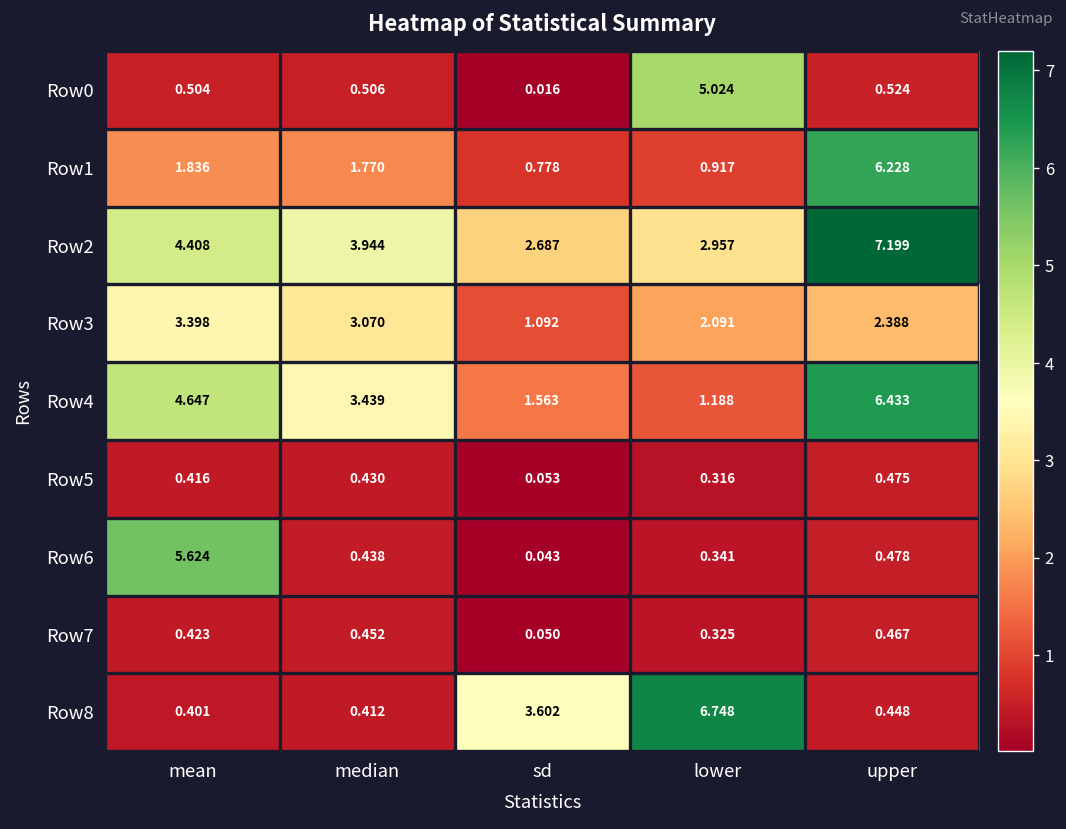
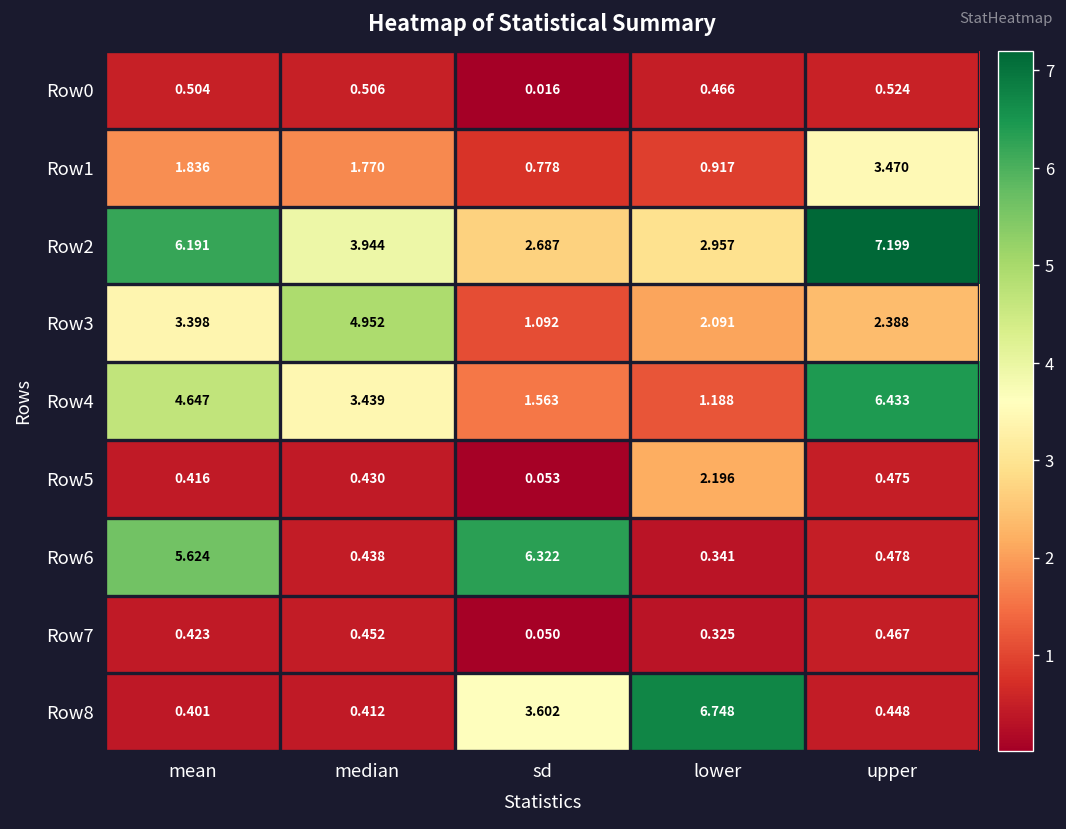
  {
    "Row0": {
      "mean": 0.504,
      "median": 0.506,
      "sd": 0.016,
-     "lower": 5.024,
+     "lower": 0.466,
      "upper": 0.524
    },
    "Row1": {
      "mean": 1.836,
      "median": 1.770,
      "sd": 0.778,
      "lower": 0.917,
-     "upper": 6.228
+     "upper": 3.470
    },
    "Row2": {
-     "mean": 4.408,
+     "mean": 6.191,
      "median": 3.944,
      "sd": 2.687,
      "lower": 2.957,
      "upper": 7.199
    },
    "Row3": {
      "mean": 3.398,
-     "median": 3.070,
+     "median": 4.952,
      "sd": 1.092,
      "lower": 2.091,
      "upper": 2.388
    },
    "Row4": {
      "mean": 4.647,
      "median": 3.439,
      "sd": 1.563,
      "lower": 1.188,
      "upper": 6.433
    },
    "Row5": {
      "mean": 0.416,
      "median": 0.430,
      "sd": 0.053,
-     "lower": 0.316,
+     "lower": 2.196,
      "upper": 0.475
    },
    "Row6": {
      "mean": 5.624,
      "median": 0.438,
-     "sd": 0.043,
+     "sd": 6.322,
      "lower": 0.341,
      "upper": 0.478
    },
    "Row7": {
      "mean": 0.423,
      "median": 0.452,
      "sd": 0.050,
      "lower": 0.325,
      "upper": 0.467
    },
    "Row8": {
      "mean": 0.401,
      "median": 0.412,
      "sd": 3.602,
      "lower": 6.748,
      "upper": 0.448
    }
  }
